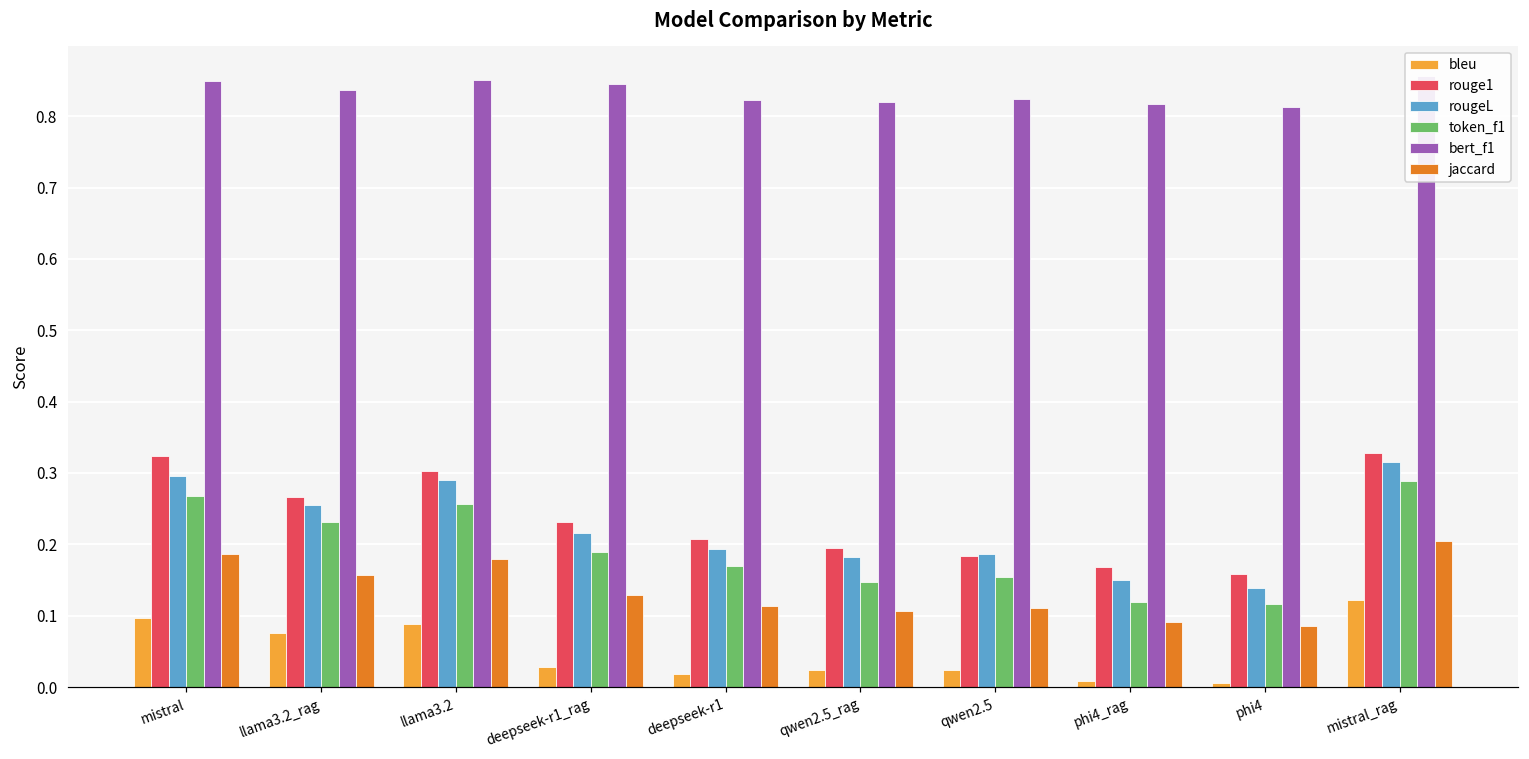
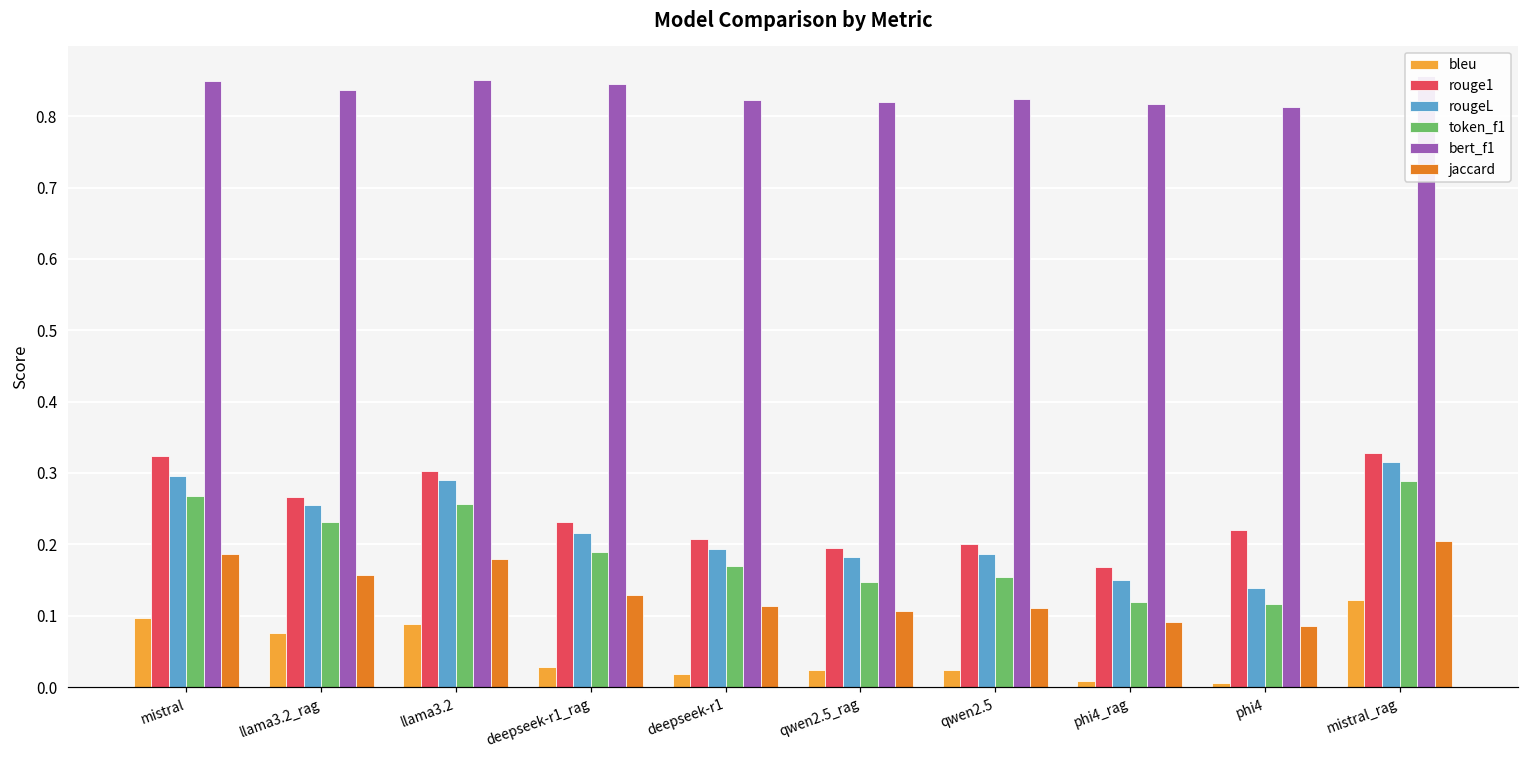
  {
    "rouge1": {
      "mistral": 0.32,
      "llama3.2_rag": 0.27,
      "llama3.2": 0.30,
      "deepseek-r1_rag": 0.23,
      "deepseek-r1": 0.21,
      "qwen2.5_rag": 0.19,
-     "qwen2.5": 0.18,
+     "qwen2.5": 0.20,
      "phi4_rag": 0.17,
-     "phi4": 0.16,
+     "phi4": 0.22,
      "mistral_rag": 0.33
    },
    "rougeL": {
      "mistral": 0.30,
      "llama3.2_rag": 0.25,
      "llama3.2": 0.29,
      "deepseek-r1_rag": 0.22,
      "deepseek-r1": 0.19,
      "qwen2.5_rag": 0.18,
      "qwen2.5": 0.19,
      "phi4_rag": 0.15,
      "phi4": 0.14,
      "mistral_rag": 0.31
    },
    "token_f1": {
      "mistral": 0.27,
      "llama3.2_rag": 0.23,
      "llama3.2": 0.26,
      "deepseek-r1_rag": 0.19,
      "deepseek-r1": 0.17,
      "qwen2.5_rag": 0.15,
      "qwen2.5": 0.15,
      "phi4_rag": 0.12,
      "phi4": 0.12,
      "mistral_rag": 0.29
    },
    "bert_f1": {
      "mistral": 0.85,
      "llama3.2_rag": 0.84,
      "llama3.2": 0.85,
      "deepseek-r1_rag": 0.85,
      "deepseek-r1": 0.82,
      "qwen2.5_rag": 0.82,
      "qwen2.5": 0.82,
      "phi4_rag": 0.82,
      "phi4": 0.81
    }
  }
